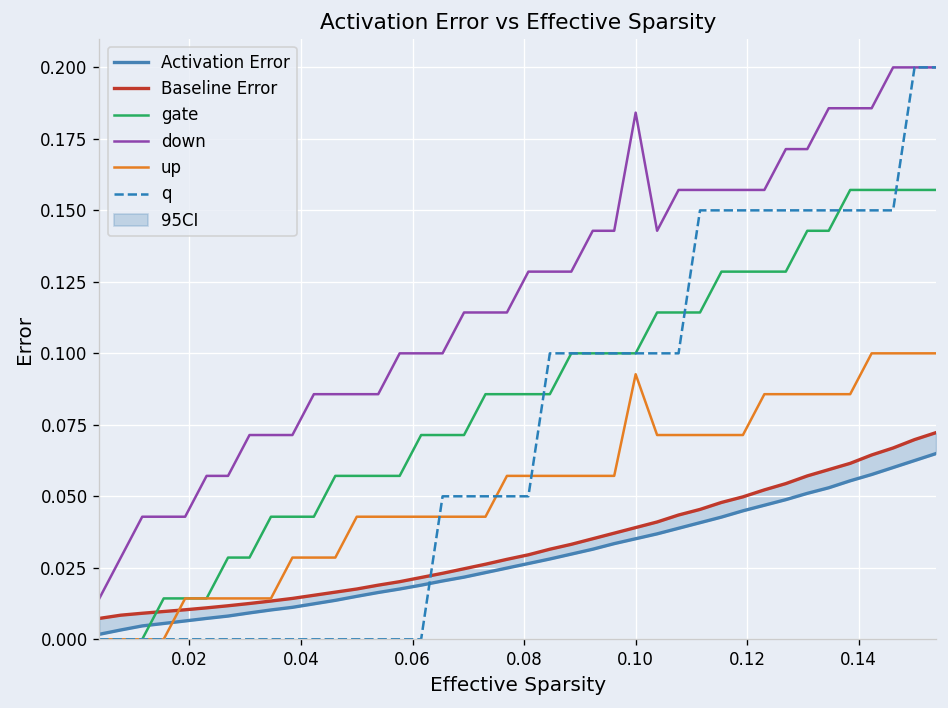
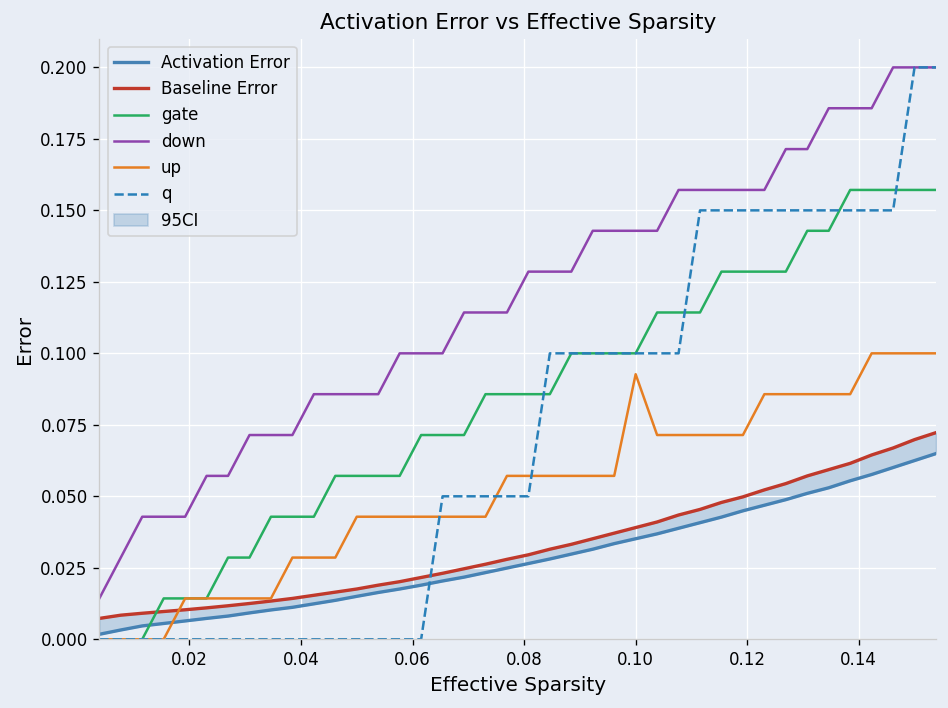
  {
    "down": {
-     "0.10": 0.184
+     "0.10": 0.143
    },
    "up": {
      "0.10": 0.093
    }
  }
